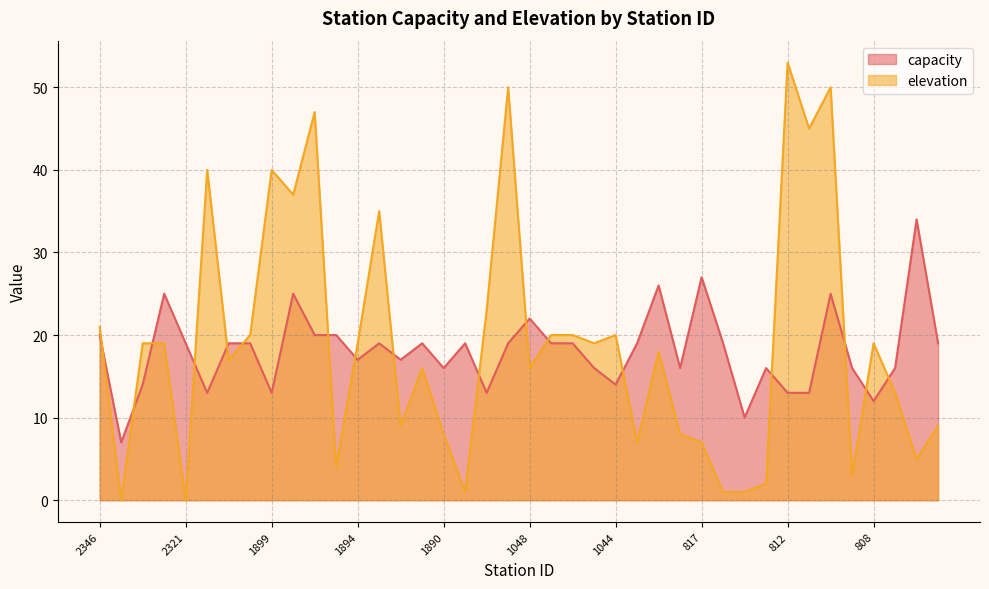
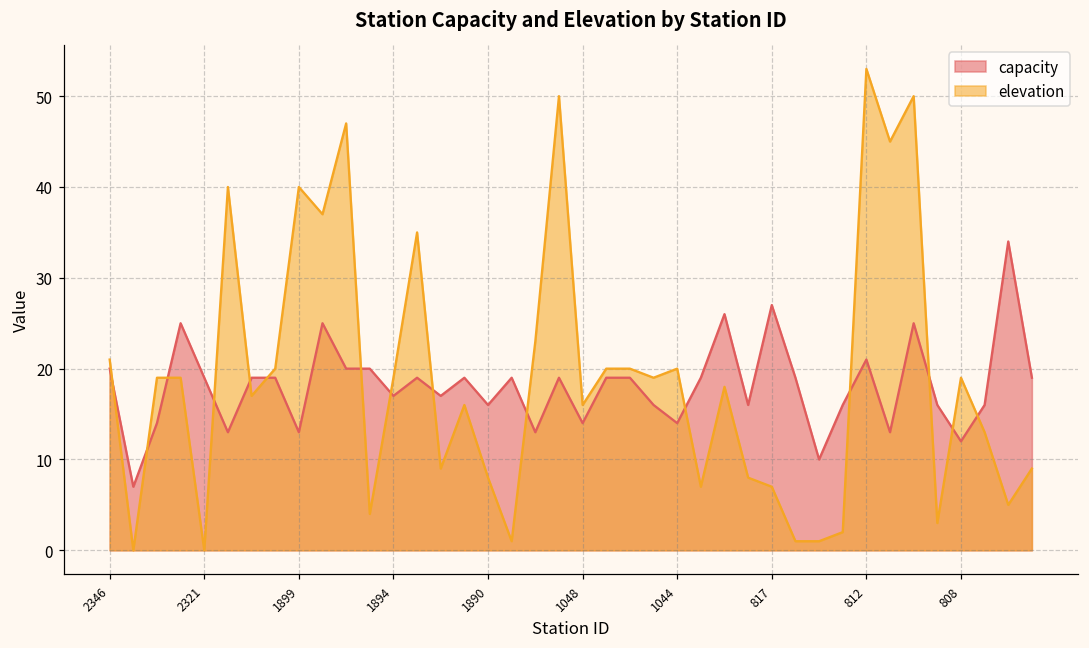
  {
    "capacity": {
      "2346": 20,
      "2321": 19,
      "1899": 13,
      "1894": 17,
      "1890": 16,
-     "1048": 22,
+     "1048": 14,
      "1044": 14,
      "817": 27,
-     "812": 13,
+     "812": 21,
      "808": 12
    },
    "elevation": {
      "2346": 21,
      "2321": 0,
      "1899": 40,
      "1894": 19,
      "1890": 8,
      "1048": 16,
      "1044": 20,
      "817": 7,
      "812": 53,
      "808": 19
    }
  }
